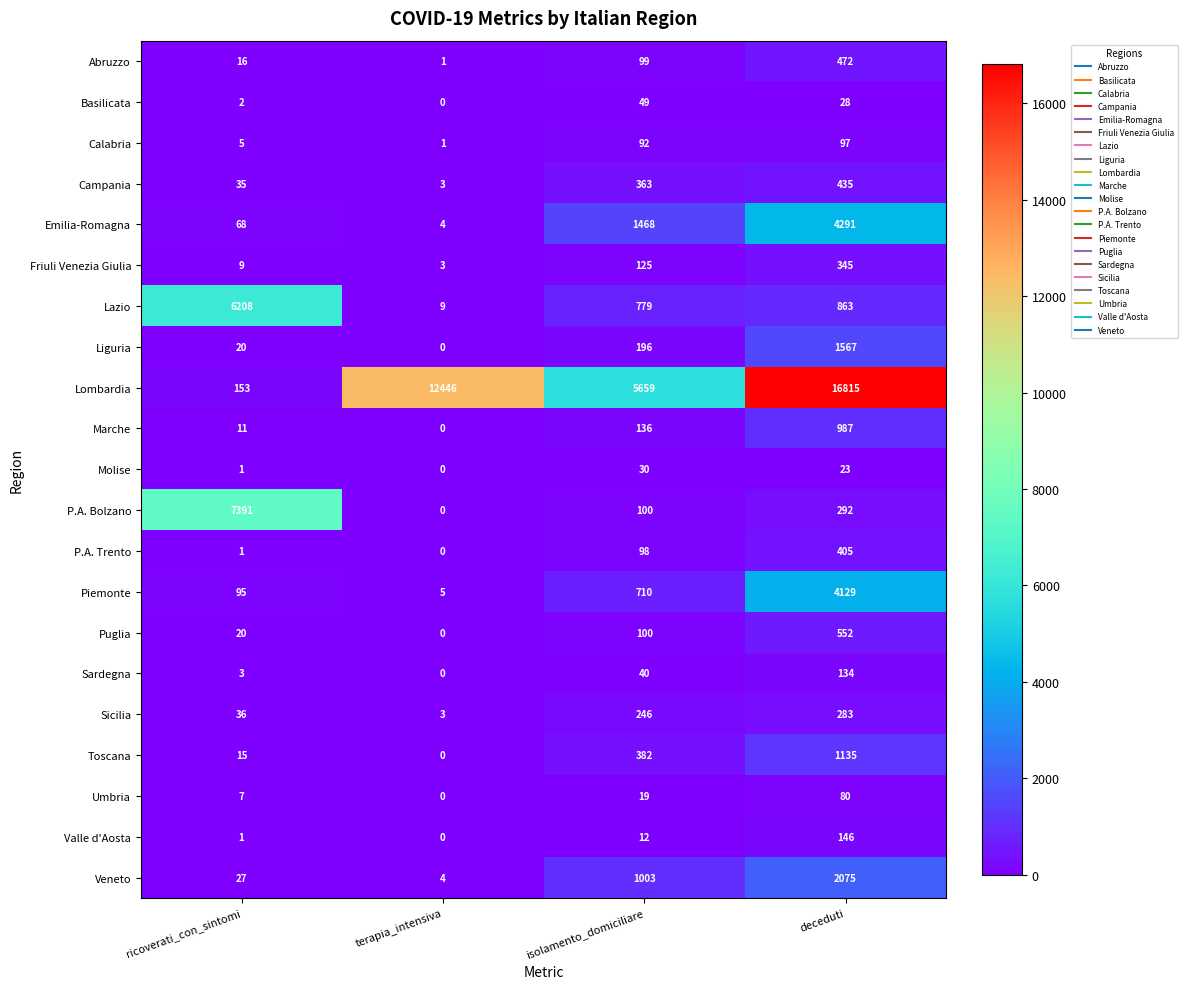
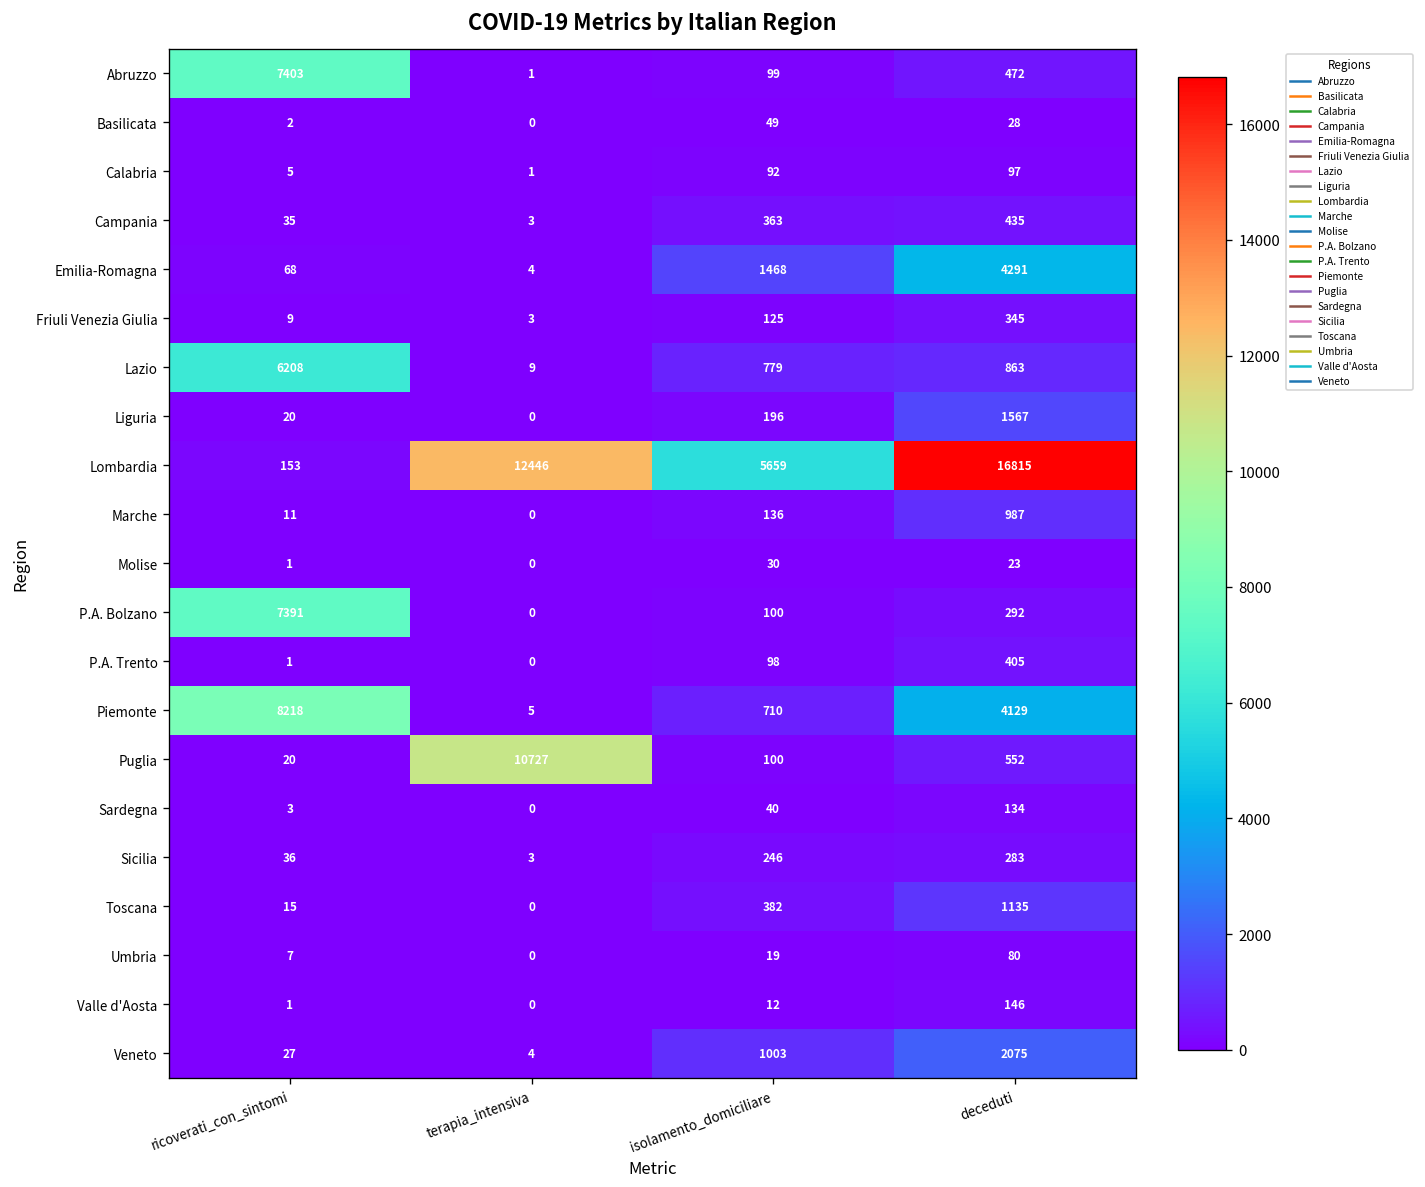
  {
    "Abruzzo": {
-     "ricoverati_con_sintomi": 16,
+     "ricoverati_con_sintomi": 7403,
      "terapia_intensiva": 1,
      "isolamento_domiciliare": 99,
      "deceduti": 472
    },
    "Basilicata": {
      "ricoverati_con_sintomi": 2,
      "terapia_intensiva": 0,
      "isolamento_domiciliare": 49,
      "deceduti": 28
    },
    "Calabria": {
      "ricoverati_con_sintomi": 5,
      "terapia_intensiva": 1,
      "isolamento_domiciliare": 92,
      "deceduti": 97
    },
    "Campania": {
      "ricoverati_con_sintomi": 35,
      "terapia_intensiva": 3,
      "isolamento_domiciliare": 363,
      "deceduti": 435
    },
    "Emilia-Romagna": {
      "ricoverati_con_sintomi": 68,
      "terapia_intensiva": 4,
      "isolamento_domiciliare": 1468,
      "deceduti": 4291
    },
    "Friuli Venezia Giulia": {
      "ricoverati_con_sintomi": 9,
      "terapia_intensiva": 3,
      "isolamento_domiciliare": 125,
      "deceduti": 345
    },
    "Lazio": {
      "ricoverati_con_sintomi": 6208,
      "terapia_intensiva": 9,
      "isolamento_domiciliare": 779,
      "deceduti": 863
    },
    "Liguria": {
      "ricoverati_con_sintomi": 20,
      "terapia_intensiva": 0,
      "isolamento_domiciliare": 196,
      "deceduti": 1567
    },
    "Lombardia": {
      "ricoverati_con_sintomi": 153,
      "terapia_intensiva": 12446,
      "isolamento_domiciliare": 5659,
      "deceduti": 16815
    },
    "Marche": {
      "ricoverati_con_sintomi": 11,
      "terapia_intensiva": 0,
      "isolamento_domiciliare": 136,
      "deceduti": 987
    },
    "Molise": {
      "ricoverati_con_sintomi": 1,
      "terapia_intensiva": 0,
      "isolamento_domiciliare": 30,
      "deceduti": 23
    },
    "P.A. Bolzano": {
      "ricoverati_con_sintomi": 7391,
      "terapia_intensiva": 0,
      "isolamento_domiciliare": 100,
      "deceduti": 292
    },
    "P.A. Trento": {
      "ricoverati_con_sintomi": 1,
      "terapia_intensiva": 0,
      "isolamento_domiciliare": 98,
      "deceduti": 405
    },
    "Piemonte": {
-     "ricoverati_con_sintomi": 95,
+     "ricoverati_con_sintomi": 8218,
      "terapia_intensiva": 5,
      "isolamento_domiciliare": 710,
      "deceduti": 4129
    },
    "Puglia": {
      "ricoverati_con_sintomi": 20,
-     "terapia_intensiva": 0,
+     "terapia_intensiva": 10727,
      "isolamento_domiciliare": 100,
      "deceduti": 552
    },
    "Sardegna": {
      "ricoverati_con_sintomi": 3,
      "terapia_intensiva": 0,
      "isolamento_domiciliare": 40,
      "deceduti": 134
    },
    "Sicilia": {
      "ricoverati_con_sintomi": 36,
      "terapia_intensiva": 3,
      "isolamento_domiciliare": 246,
      "deceduti": 283
    },
    "Toscana": {
      "ricoverati_con_sintomi": 15,
      "terapia_intensiva": 0,
      "isolamento_domiciliare": 382,
      "deceduti": 1135
    },
    "Umbria": {
      "ricoverati_con_sintomi": 7,
      "terapia_intensiva": 0,
      "isolamento_domiciliare": 19,
      "deceduti": 80
    },
    "Valle d'Aosta": {
      "ricoverati_con_sintomi": 1,
      "terapia_intensiva": 0,
      "isolamento_domiciliare": 12,
      "deceduti": 146
    },
    "Veneto": {
      "ricoverati_con_sintomi": 27,
      "terapia_intensiva": 4,
      "isolamento_domiciliare": 1003,
      "deceduti": 2075
    }
  }
